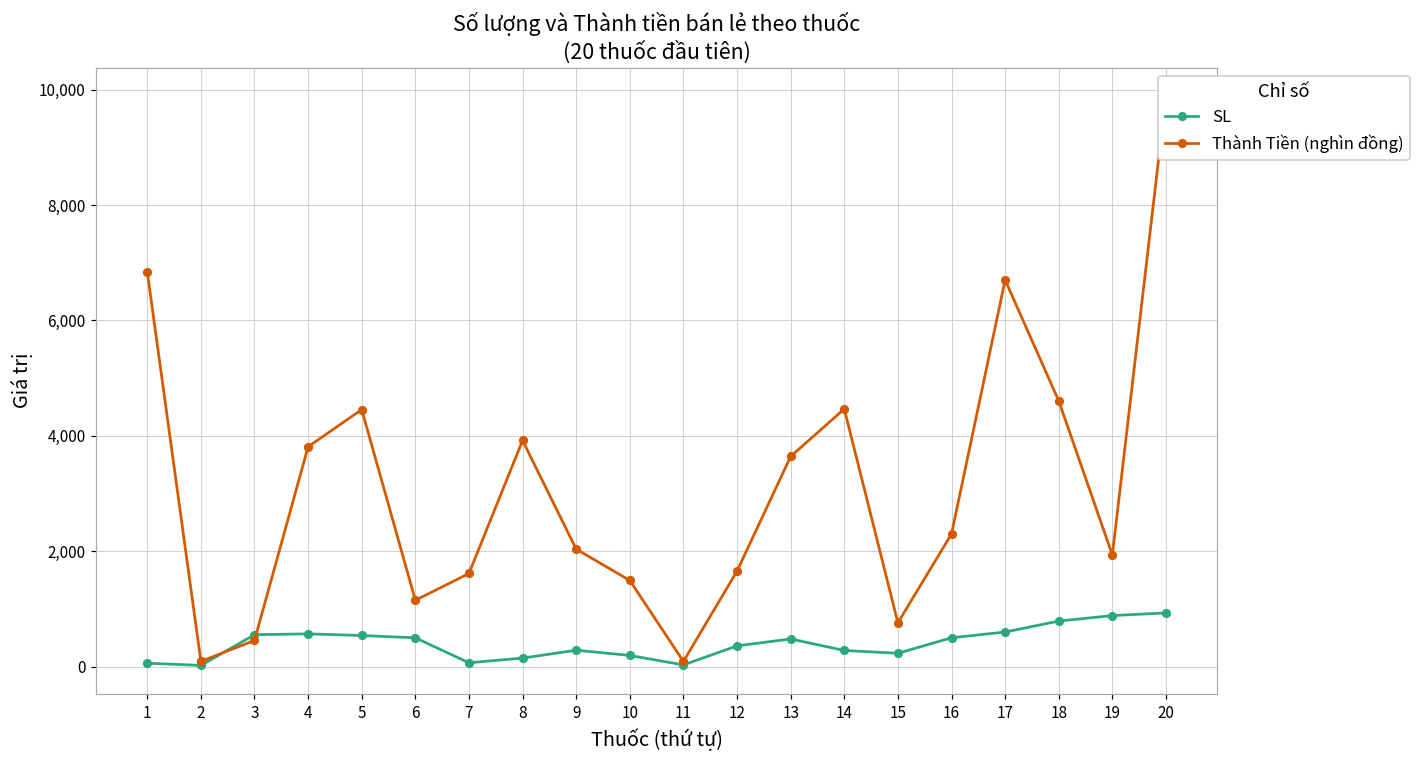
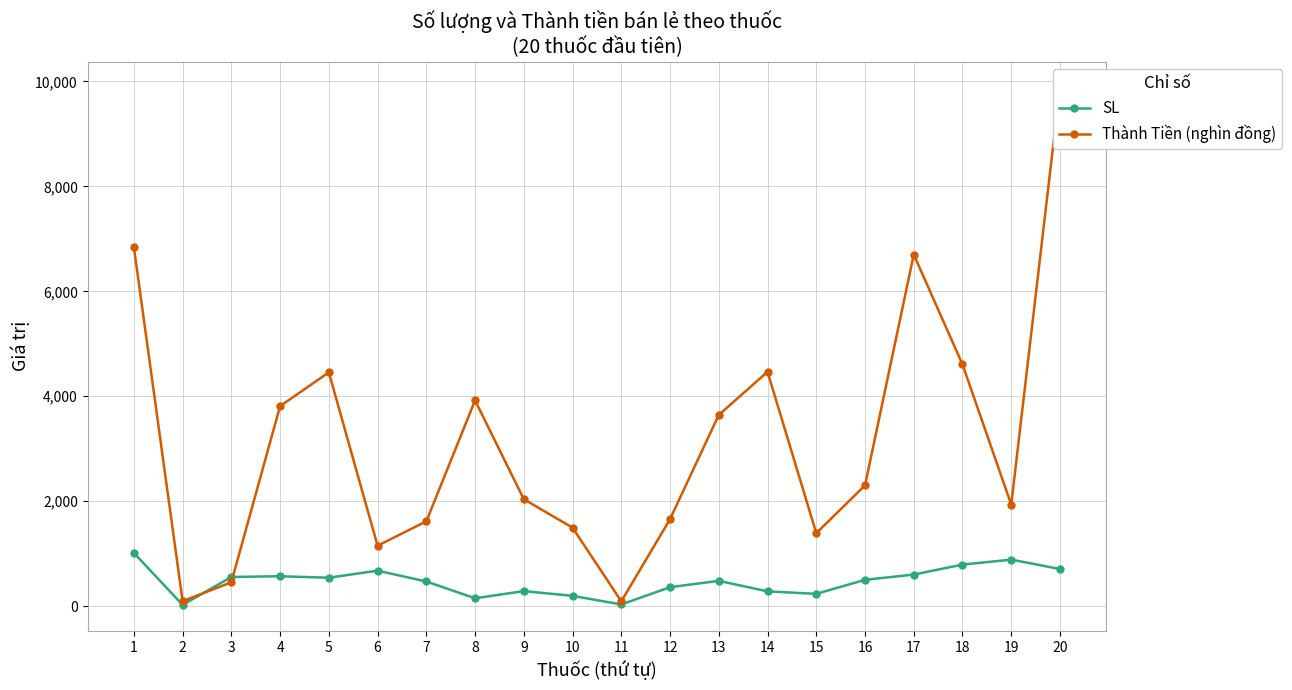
  {
    "SL": {
-     "1": "100",
+     "1": "1,000",
      "2": "0",
      "3": "600",
      "4": "600",
      "5": "500",
-     "6": "500",
-     "7": "100",
+     "6": "700",
+     "7": "500",
      "8": "100",
      "9": "300",
      "10": "200",
      "11": "0",
      "12": "400",
      "13": "500",
      "14": "300",
      "15": "200",
      "16": "500",
      "17": "600",
      "18": "800",
      "19": "900",
-     "20": "900"
+     "20": "700"
    },
    "Thành Tiền (nghìn đồng)": {
      "1": "6,800",
      "2": "100",
      "3": "500",
      "4": "3,800",
      "5": "4,500",
      "6": "1,200",
      "7": "1,600",
      "8": "3,900",
      "9": "2,000",
      "10": "1,500",
      "11": "100",
      "12": "1,700",
      "13": "3,600",
      "14": "4,500",
-     "15": "800",
+     "15": "1,400",
      "16": "2,300",
      "17": "6,700",
      "18": "4,600",
      "19": "1,900"
    }
  }
